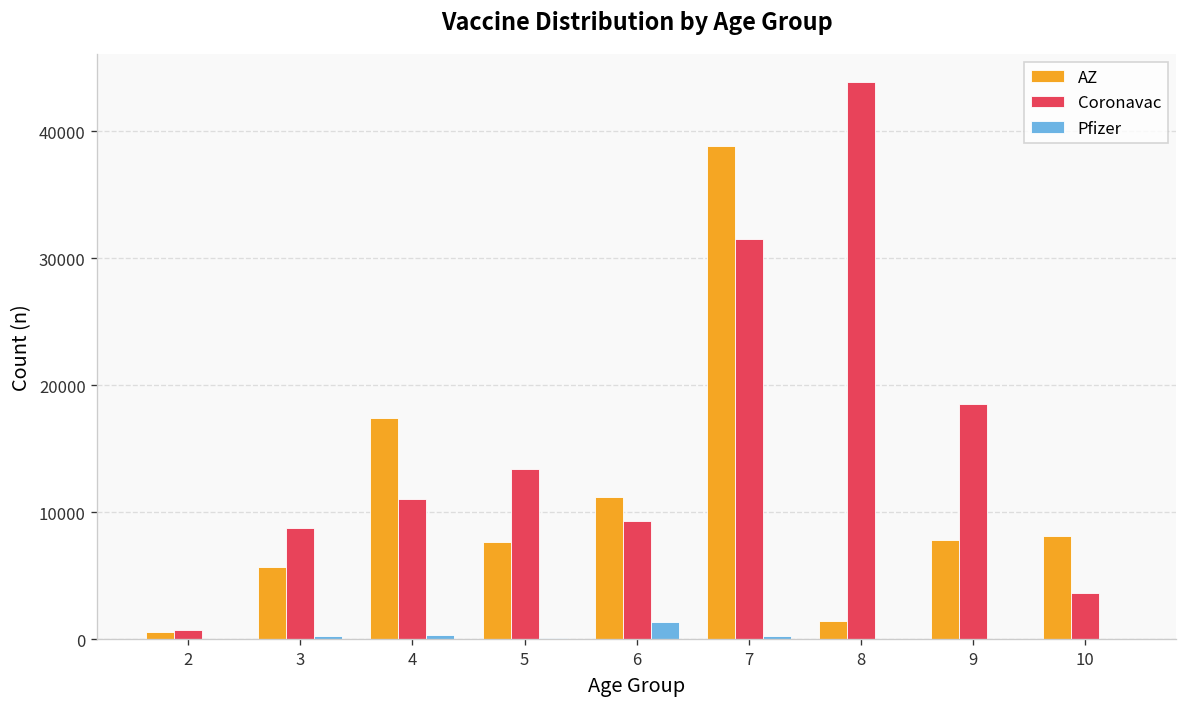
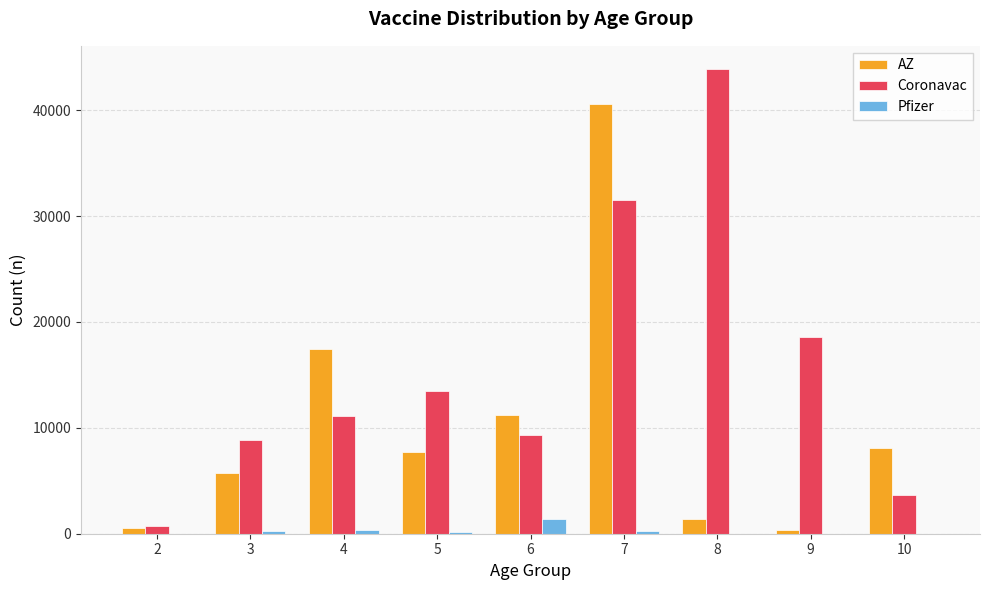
  {
    "AZ": {
      "2": 600,
      "3": 5700,
      "4": 17400,
      "5": 7700,
      "6": 11200,
-     "7": 38900,
+     "7": 40600,
      "8": 1400,
-     "9": 7800,
+     "9": 300,
      "10": 8100
    },
    "Coronavac": {
      "2": 700,
      "3": 8800,
      "4": 11100,
      "5": 13400,
      "6": 9300,
      "7": 31500,
      "8": 43900,
      "9": 18500,
      "10": 3700
    },
    "Pfizer": {
      "3": 300,
      "4": 400,
      "6": 1400,
      "7": 200,
      "10": 0
    }
  }
